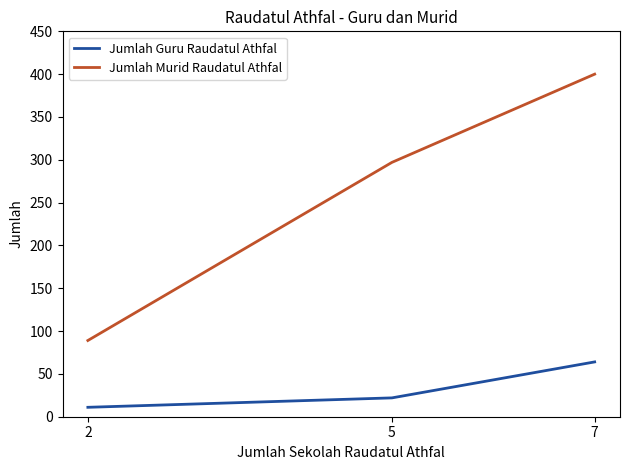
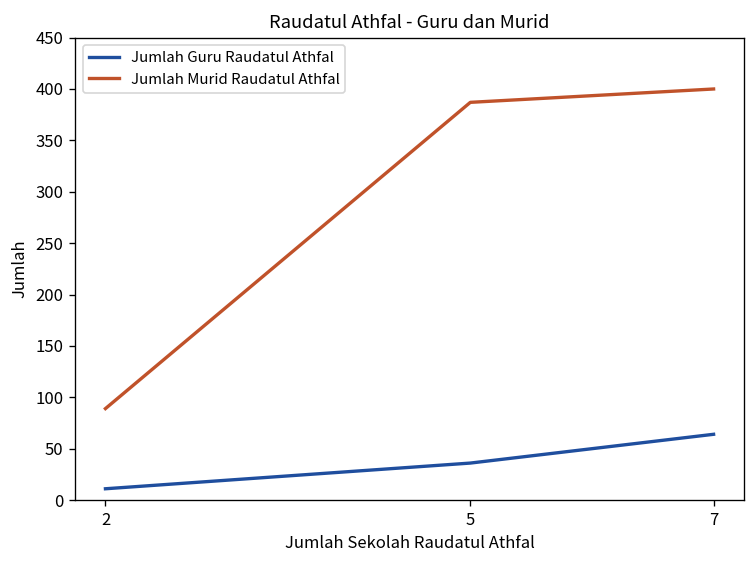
  {
    "Jumlah Guru Raudatul Athfal": {
      "2": 10,
-     "5": 20,
+     "5": 40,
      "7": 60
    },
    "Jumlah Murid Raudatul Athfal": {
      "2": 90,
-     "5": 300,
+     "5": 390,
      "7": 400
    }
  }
